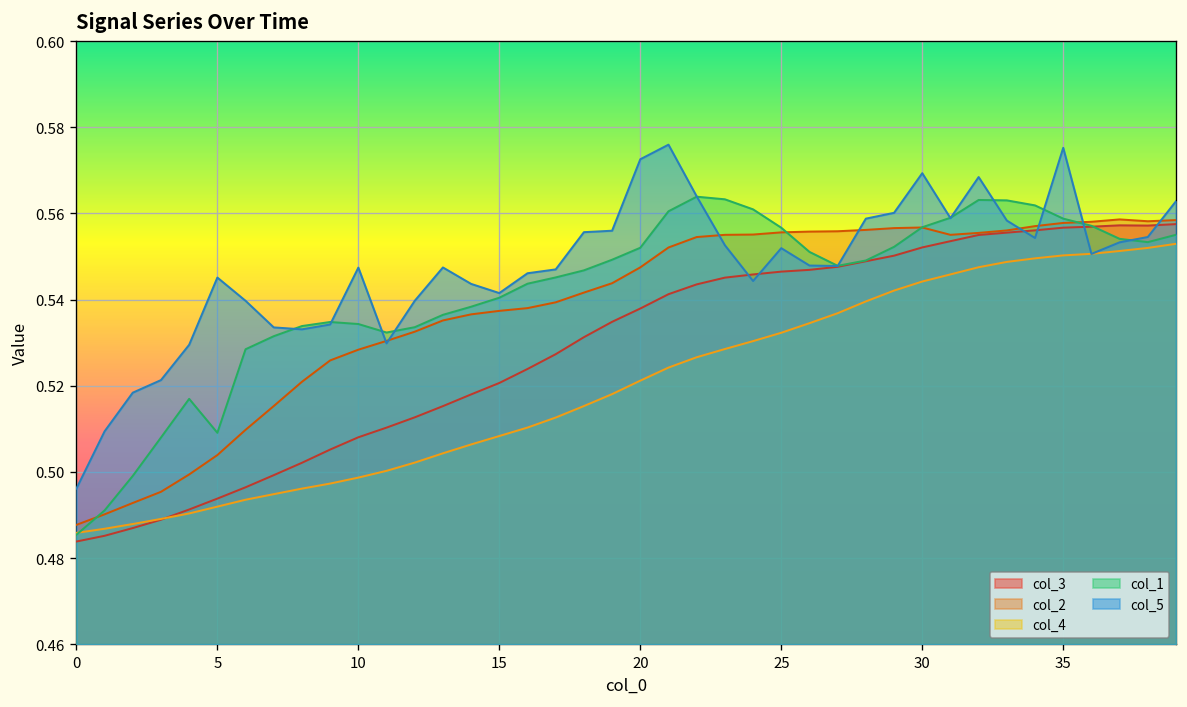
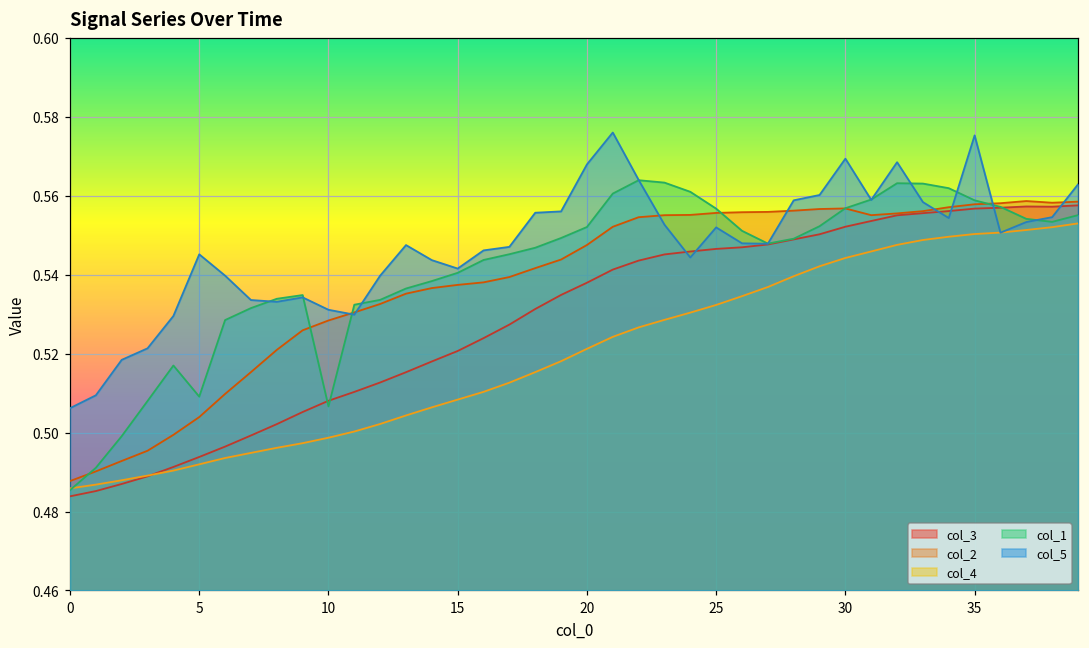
  {
    "col_1": {
      "5": 0.509,
-     "10": 0.534,
+     "10": 0.507,
      "15": 0.540,
      "20": 0.552,
      "25": 0.557,
      "35": 0.559
    },
    "col_5": {
-     "0": 0.496,
+     "0": 0.506,
      "5": 0.545,
-     "10": 0.547,
+     "10": 0.531,
      "15": 0.542,
-     "20": 0.573,
+     "20": 0.568,
      "25": 0.552,
      "30": 0.569,
      "35": 0.575
    }
  }
